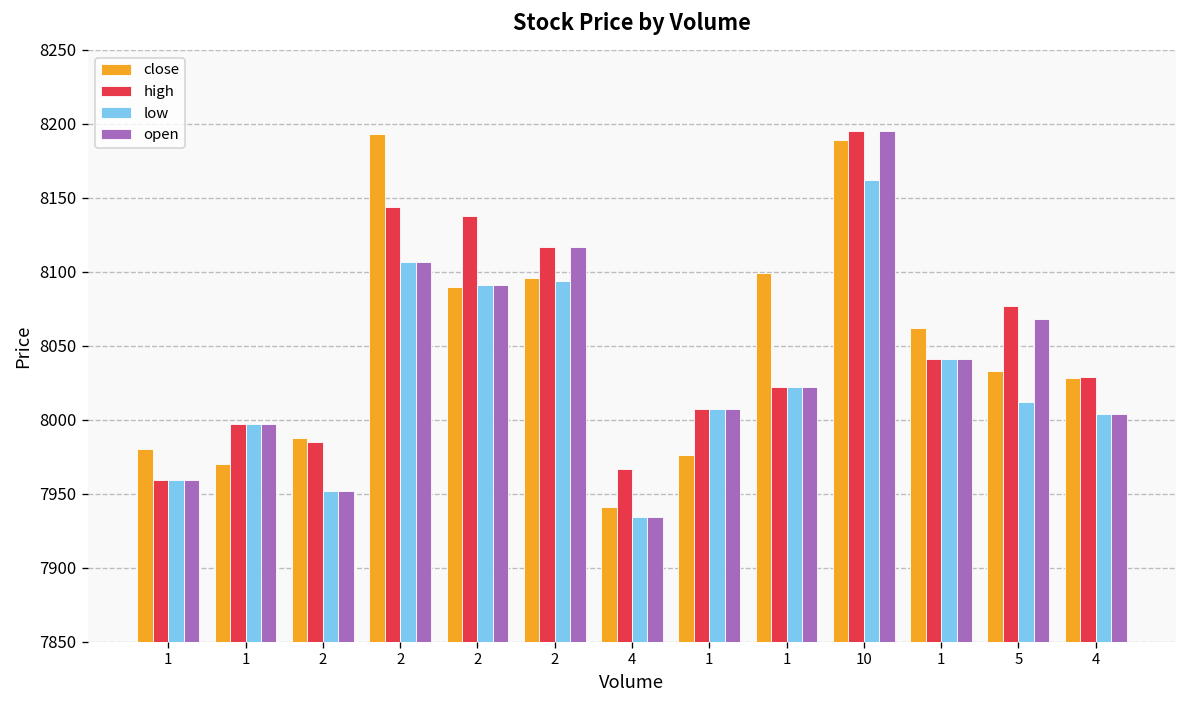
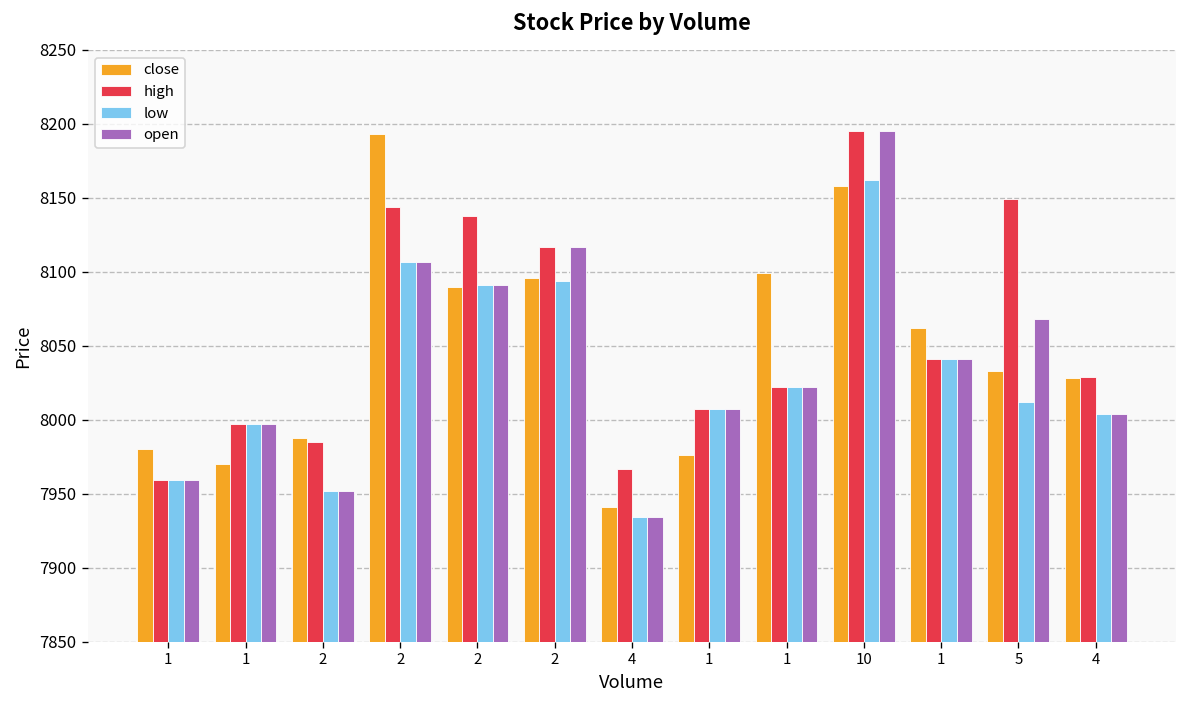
  {
    "close": {
-     "10": 8189,
+     "10": 8158,
      "5": 8033
    },
    "high": {
      "10": 8195,
-     "5": 8077
+     "5": 8150
    },
    "low": {
      "10": 8162,
      "5": 8012
    },
    "open": {
      "10": 8195,
      "5": 8068
    }
  }
